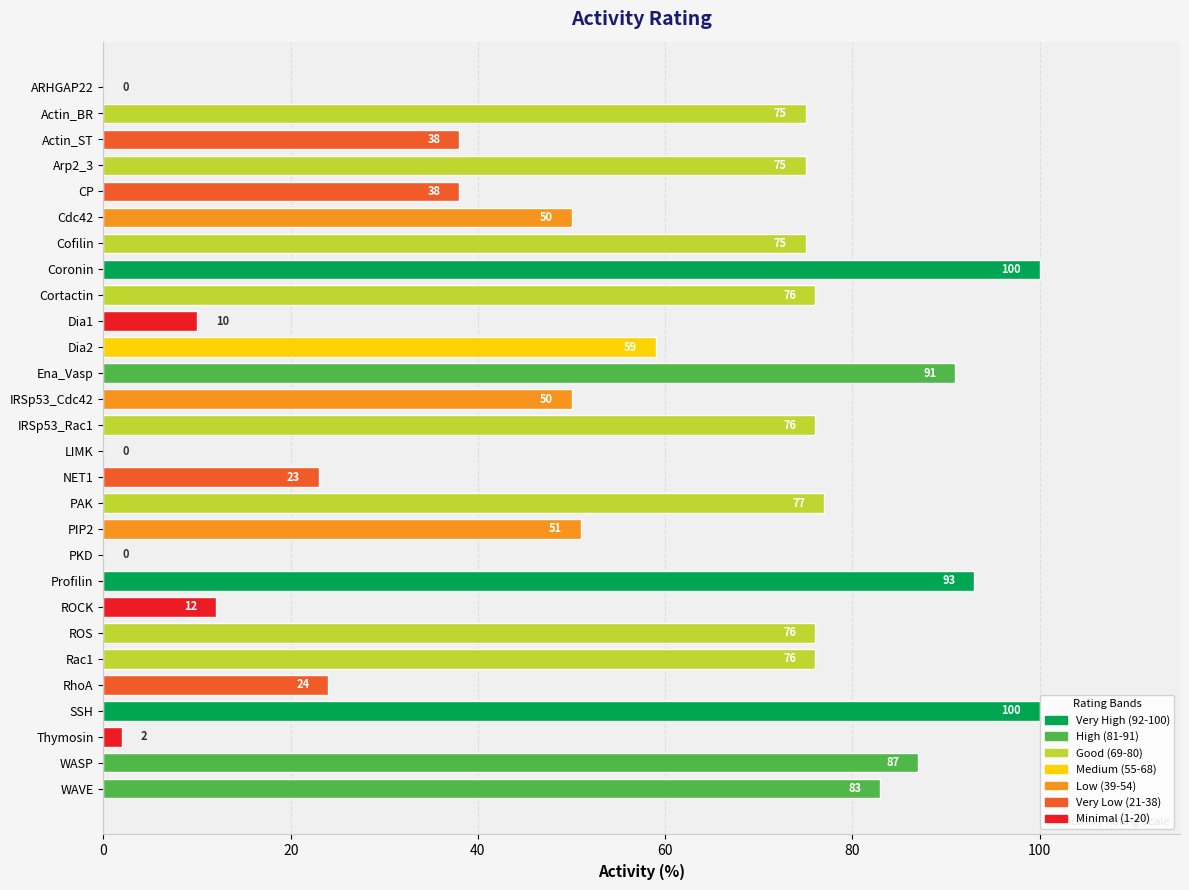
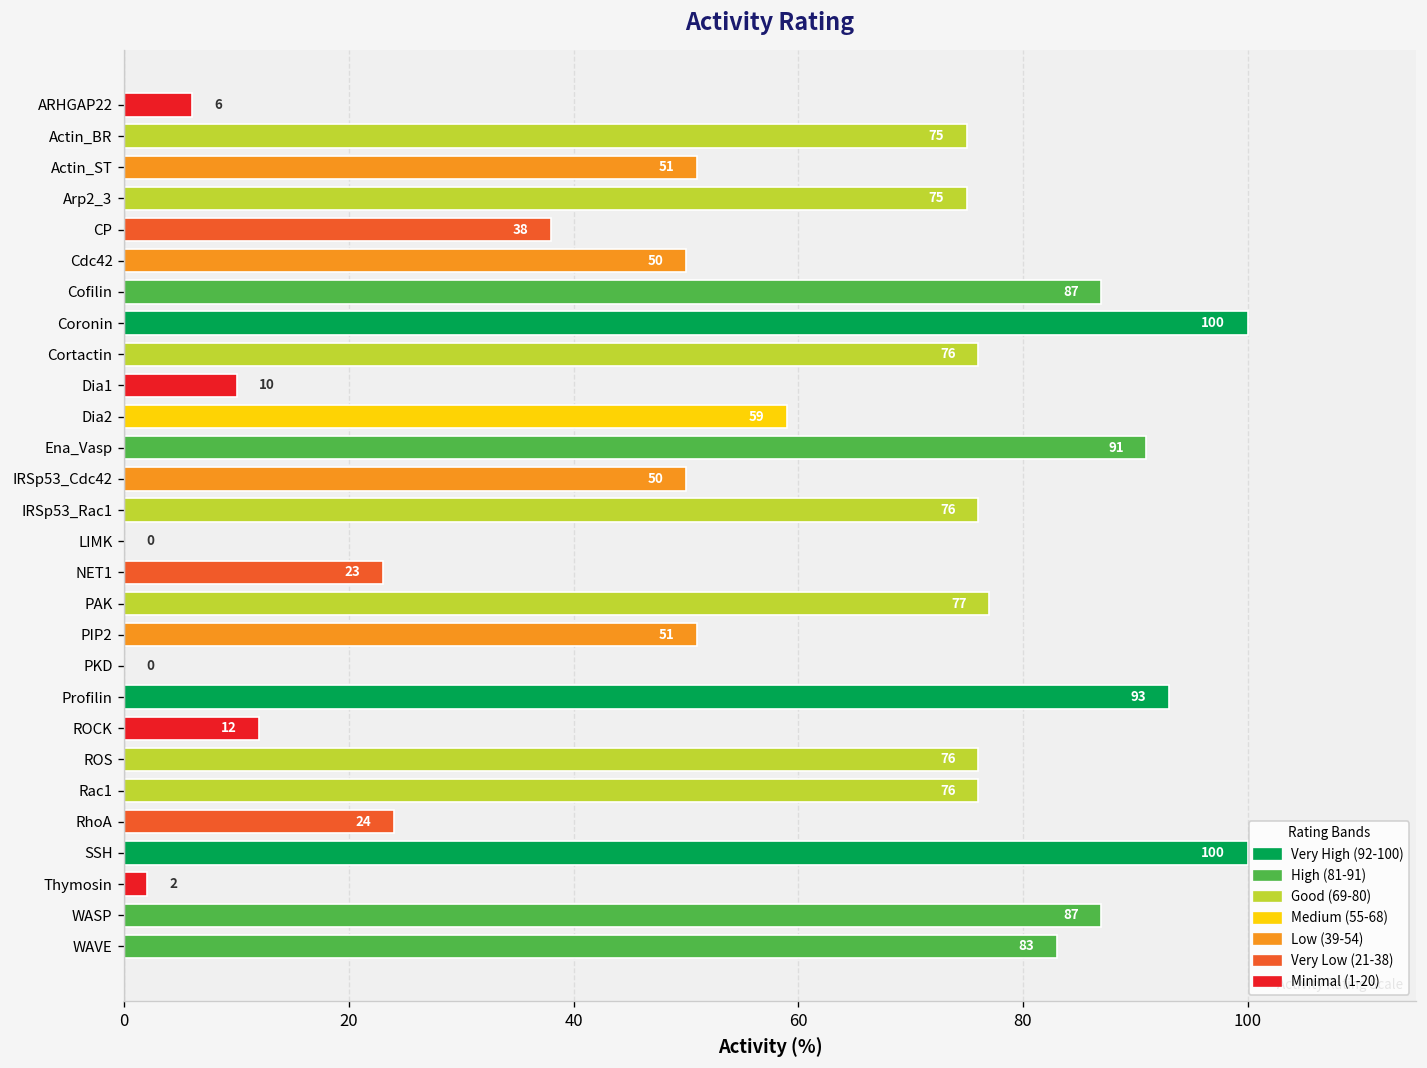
  {
-   "ARHGAP22": 0,
+   "ARHGAP22": 6,
    "Actin_BR": 75,
-   "Actin_ST": 38,
+   "Actin_ST": 51,
    "Arp2_3": 75,
    "CP": 38,
    "Cdc42": 50,
-   "Cofilin": 75,
+   "Cofilin": 87,
    "Coronin": 100,
    "Cortactin": 76,
    "Dia1": 10,
    "Dia2": 59,
    "Ena_Vasp": 91,
    "IRSp53_Cdc42": 50,
    "IRSp53_Rac1": 76,
    "LIMK": 0,
    "NET1": 23,
    "PAK": 77,
    "PIP2": 51,
    "PKD": 0,
    "Profilin": 93,
    "ROCK": 12,
    "ROS": 76,
    "Rac1": 76,
    "RhoA": 24,
    "SSH": 100,
    "Thymosin": 2,
    "WASP": 87,
    "WAVE": 83
  }
